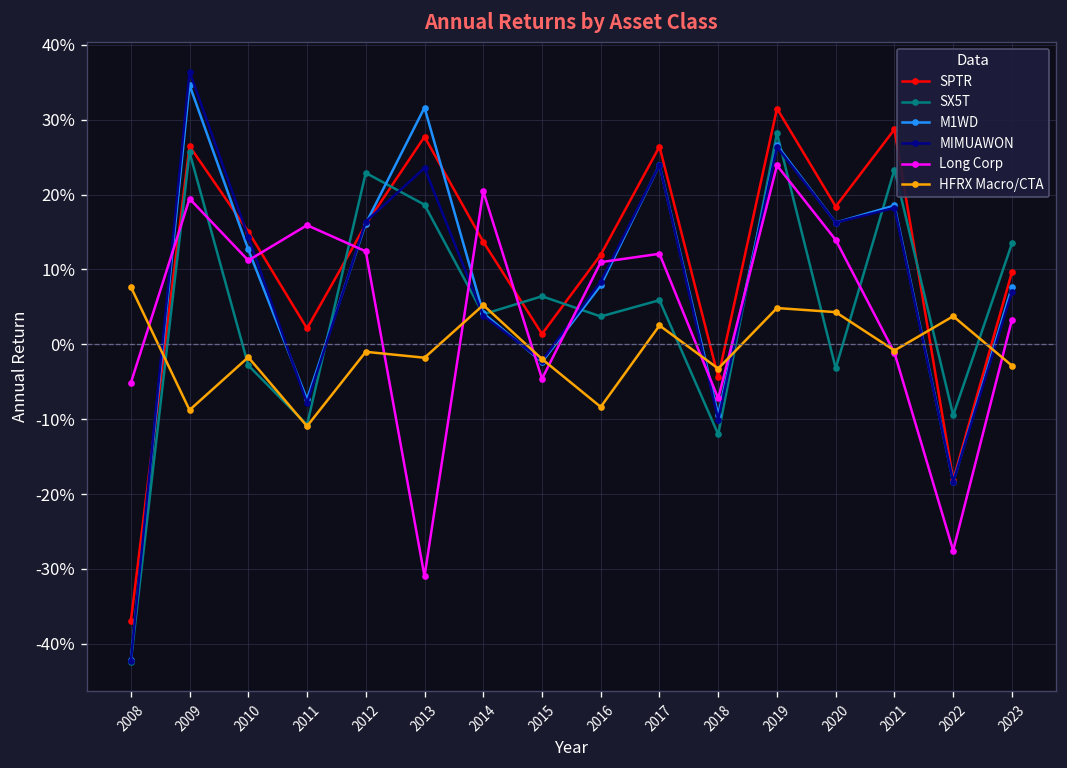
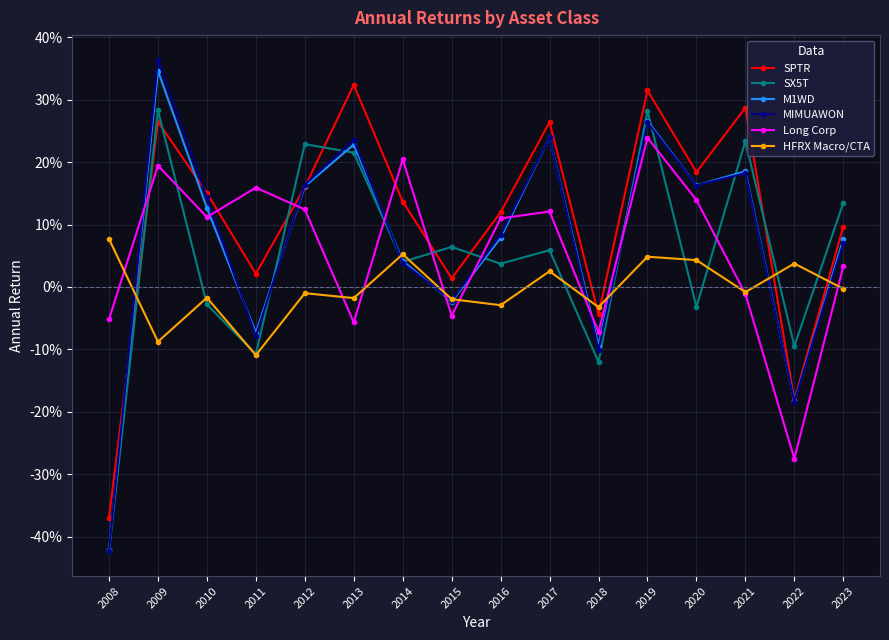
  {
    "SPTR": {
      "2008": "-37%",
      "2009": "26%",
      "2010": "15%",
      "2011": "2%",
-     "2013": "28%",
+     "2013": "32%",
      "2014": "14%",
      "2015": "1%",
      "2016": "12%",
      "2017": "26%",
      "2018": "-4%",
      "2019": "31%",
      "2020": "18%",
      "2021": "29%",
      "2023": "10%"
    },
    "SX5T": {
-     "2009": "26%",
+     "2009": "28%",
      "2010": "-3%",
      "2012": "23%",
-     "2013": "19%",
+     "2013": "22%",
      "2015": "6%",
      "2016": "4%",
      "2017": "6%",
      "2018": "-12%",
      "2019": "28%",
      "2020": "-3%",
      "2021": "23%",
      "2022": "-9%",
      "2023": "13%"
    },
    "M1WD": {
      "2009": "35%",
      "2010": "13%",
      "2011": "-7%",
-     "2013": "32%",
+     "2013": "23%",
      "2016": "8%",
      "2018": "-9%",
      "2023": "8%"
    },
    "MIMUAWON": {
      "2009": "36%",
      "2010": "14%",
      "2011": "-8%",
      "2013": "24%",
      "2016": "8%",
      "2018": "-10%",
      "2023": "7%"
    },
    "Long Corp": {
      "2008": "-5%",
      "2009": "19%",
      "2010": "11%",
      "2011": "16%",
      "2012": "12%",
-     "2013": "-31%",
+     "2013": "-6%",
      "2014": "20%",
      "2015": "-5%",
      "2016": "11%",
      "2017": "12%",
      "2018": "-7%",
      "2019": "24%",
      "2020": "14%",
      "2022": "-28%",
      "2023": "3%"
    },
    "HFRX Macro/CTA": {
      "2008": "8%",
      "2009": "-9%",
      "2010": "-2%",
      "2012": "-1%",
      "2013": "-2%",
      "2014": "5%",
-     "2016": "-8%",
+     "2016": "-3%",
      "2017": "3%",
      "2018": "-3%",
      "2019": "5%",
      "2020": "4%",
      "2022": "4%",
-     "2023": "-3%"
+     "2023": "0%"
    }
  }
